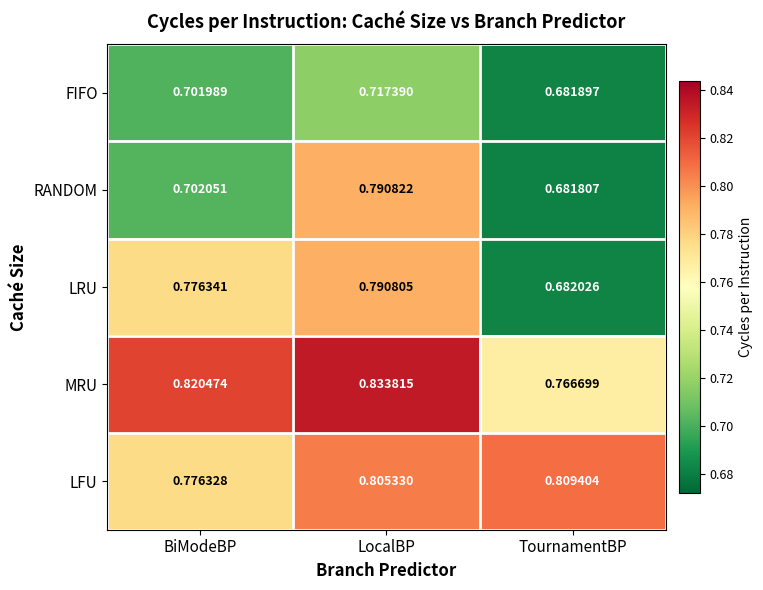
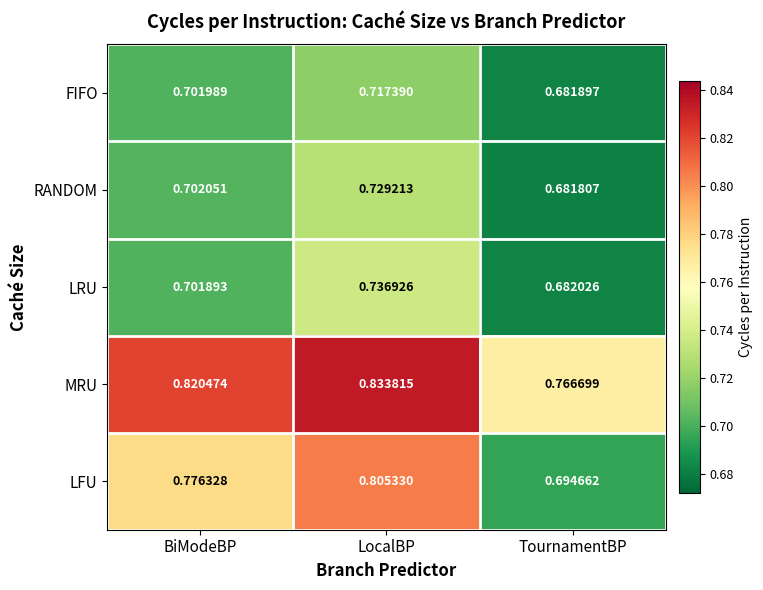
  {
    "FIFO": {
      "BiModeBP": 0.701989,
      "LocalBP": 0.717390,
      "TournamentBP": 0.681897
    },
    "RANDOM": {
      "BiModeBP": 0.702051,
-     "LocalBP": 0.790822,
+     "LocalBP": 0.729213,
      "TournamentBP": 0.681807
    },
    "LRU": {
-     "BiModeBP": 0.776341,
-     "LocalBP": 0.790805,
+     "BiModeBP": 0.701893,
+     "LocalBP": 0.736926,
      "TournamentBP": 0.682026
    },
    "MRU": {
      "BiModeBP": 0.820474,
      "LocalBP": 0.833815,
      "TournamentBP": 0.766699
    },
    "LFU": {
      "BiModeBP": 0.776328,
      "LocalBP": 0.805330,
-     "TournamentBP": 0.809404
+     "TournamentBP": 0.694662
    }
  }
